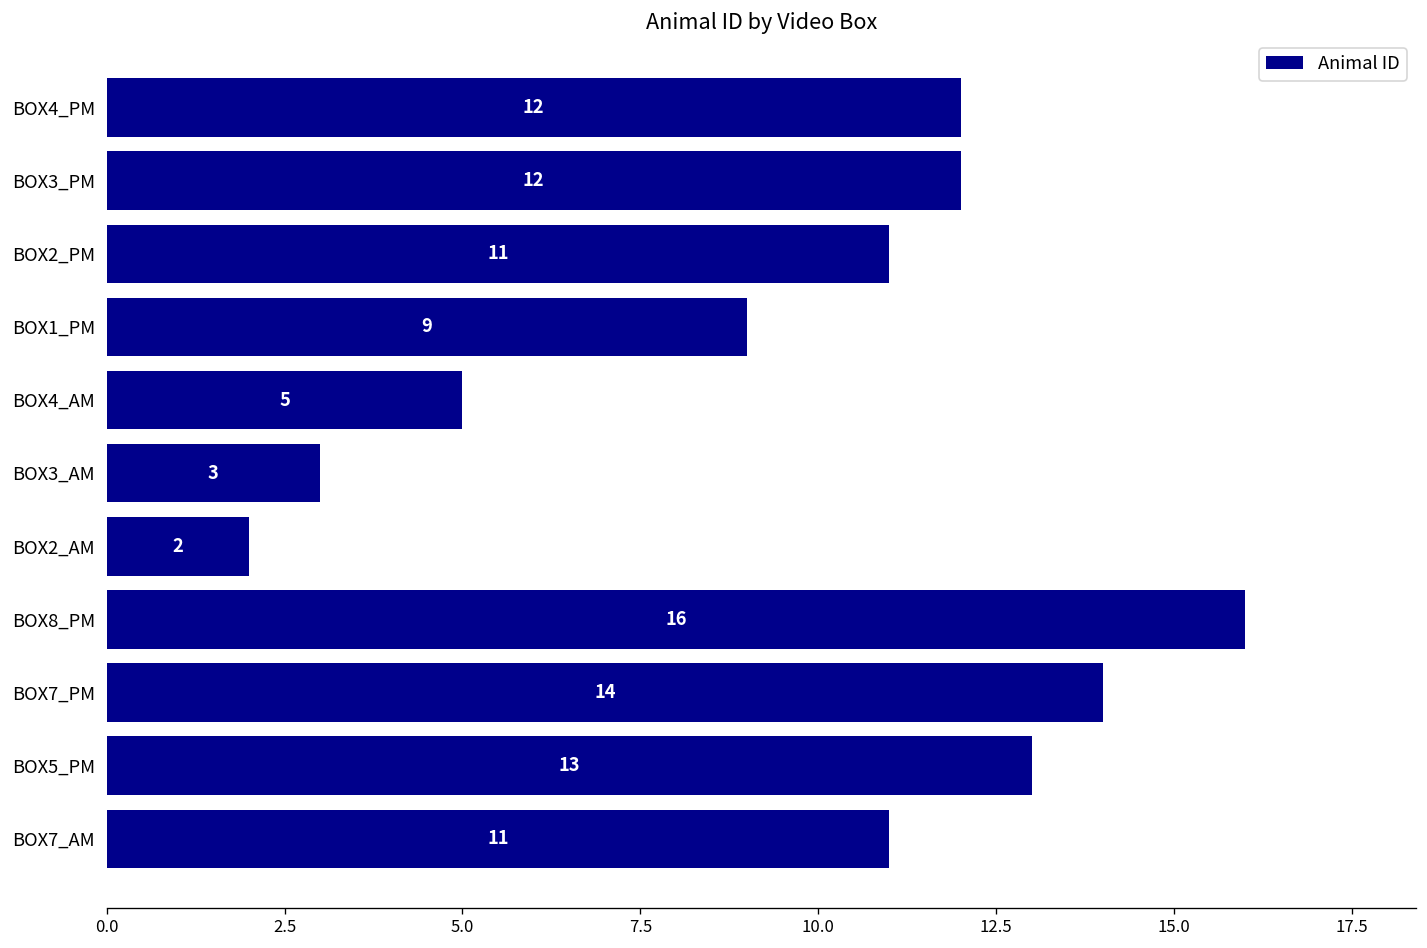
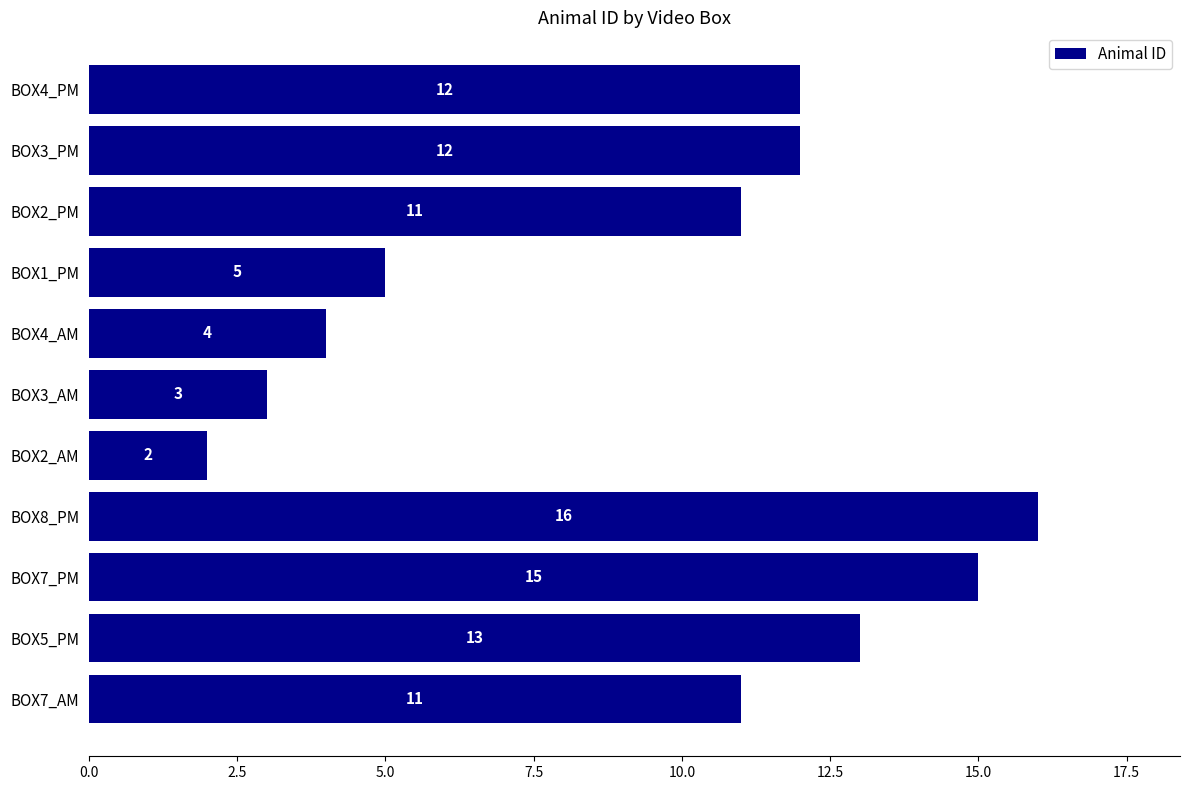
  {
    "BOX4_PM": 12,
    "BOX3_PM": 12,
    "BOX2_PM": 11,
-   "BOX1_PM": 9,
-   "BOX4_AM": 5,
+   "BOX1_PM": 5,
+   "BOX4_AM": 4,
    "BOX3_AM": 3,
    "BOX2_AM": 2,
    "BOX8_PM": 16,
-   "BOX7_PM": 14,
+   "BOX7_PM": 15,
    "BOX5_PM": 13,
    "BOX7_AM": 11
  }
